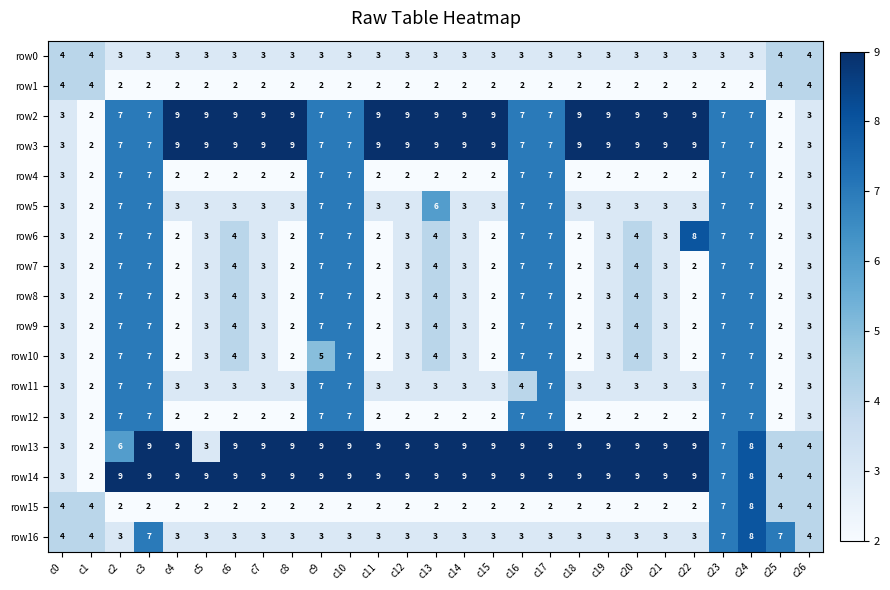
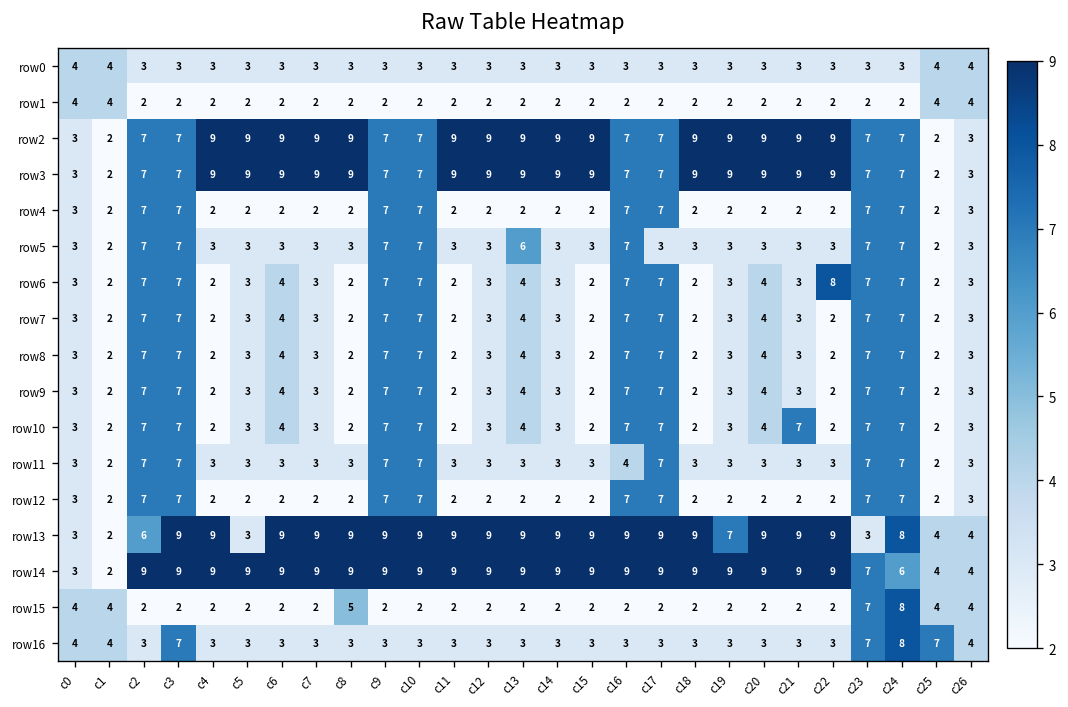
  {
    "row5": {
      "c0": 3,
      "c1": 2,
      "c2": 7,
      "c3": 7,
      "c4": 3,
      "c5": 3,
      "c6": 3,
      "c7": 3,
      "c8": 3,
      "c9": 7,
      "c10": 7,
      "c11": 3,
      "c12": 3,
      "c13": 6,
      "c14": 3,
      "c15": 3,
      "c16": 7,
-     "c17": 7,
+     "c17": 3,
      "c18": 3,
      "c19": 3,
      "c20": 3,
      "c21": 3,
      "c22": 3,
      "c23": 7,
      "c24": 7,
      "c25": 2,
      "c26": 3
    },
    "row10": {
      "c0": 3,
      "c1": 2,
      "c2": 7,
      "c3": 7,
      "c4": 2,
      "c5": 3,
      "c6": 4,
      "c7": 3,
      "c8": 2,
-     "c9": 5,
+     "c9": 7,
      "c10": 7,
      "c11": 2,
      "c12": 3,
      "c13": 4,
      "c14": 3,
      "c15": 2,
      "c16": 7,
      "c17": 7,
      "c18": 2,
      "c19": 3,
      "c20": 4,
-     "c21": 3,
+     "c21": 7,
      "c22": 2,
      "c23": 7,
      "c24": 7,
      "c25": 2,
      "c26": 3
    },
    "row13": {
      "c0": 3,
      "c1": 2,
      "c2": 6,
      "c3": 9,
      "c4": 9,
      "c5": 3,
      "c6": 9,
      "c7": 9,
      "c8": 9,
      "c9": 9,
      "c10": 9,
      "c11": 9,
      "c12": 9,
      "c13": 9,
      "c14": 9,
      "c15": 9,
      "c16": 9,
      "c17": 9,
      "c18": 9,
-     "c19": 9,
+     "c19": 7,
      "c20": 9,
      "c21": 9,
      "c22": 9,
-     "c23": 7,
+     "c23": 3,
      "c24": 8,
      "c25": 4,
      "c26": 4
    },
    "row14": {
      "c0": 3,
      "c1": 2,
      "c2": 9,
      "c3": 9,
      "c4": 9,
      "c5": 9,
      "c6": 9,
      "c7": 9,
      "c8": 9,
      "c9": 9,
      "c10": 9,
      "c11": 9,
      "c12": 9,
      "c13": 9,
      "c14": 9,
      "c15": 9,
      "c16": 9,
      "c17": 9,
      "c18": 9,
      "c19": 9,
      "c20": 9,
      "c21": 9,
      "c22": 9,
      "c23": 7,
-     "c24": 8,
+     "c24": 6,
      "c25": 4,
      "c26": 4
    },
    "row15": {
      "c0": 4,
      "c1": 4,
      "c2": 2,
      "c3": 2,
      "c4": 2,
      "c5": 2,
      "c6": 2,
      "c7": 2,
-     "c8": 2,
+     "c8": 5,
      "c9": 2,
      "c10": 2,
      "c11": 2,
      "c12": 2,
      "c13": 2,
      "c14": 2,
      "c15": 2,
      "c16": 2,
      "c17": 2,
      "c18": 2,
      "c19": 2,
      "c20": 2,
      "c21": 2,
      "c22": 2,
      "c23": 7,
      "c24": 8,
      "c25": 4,
      "c26": 4
    }
  }
